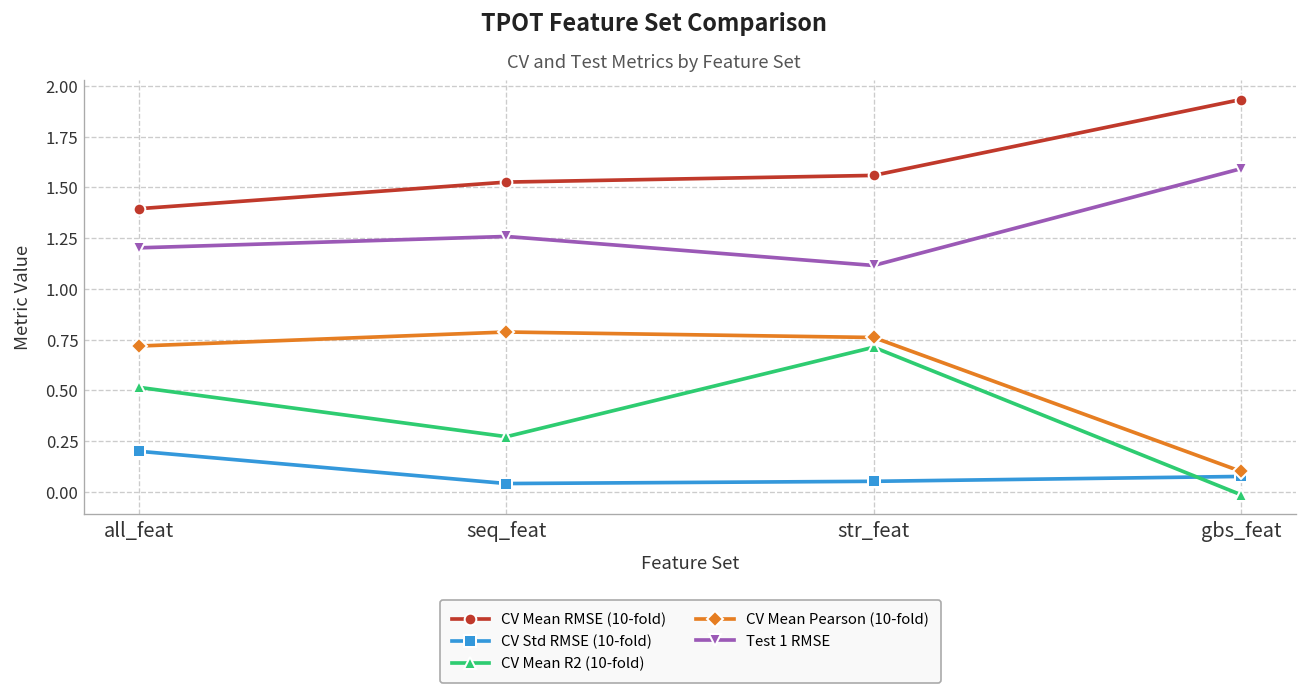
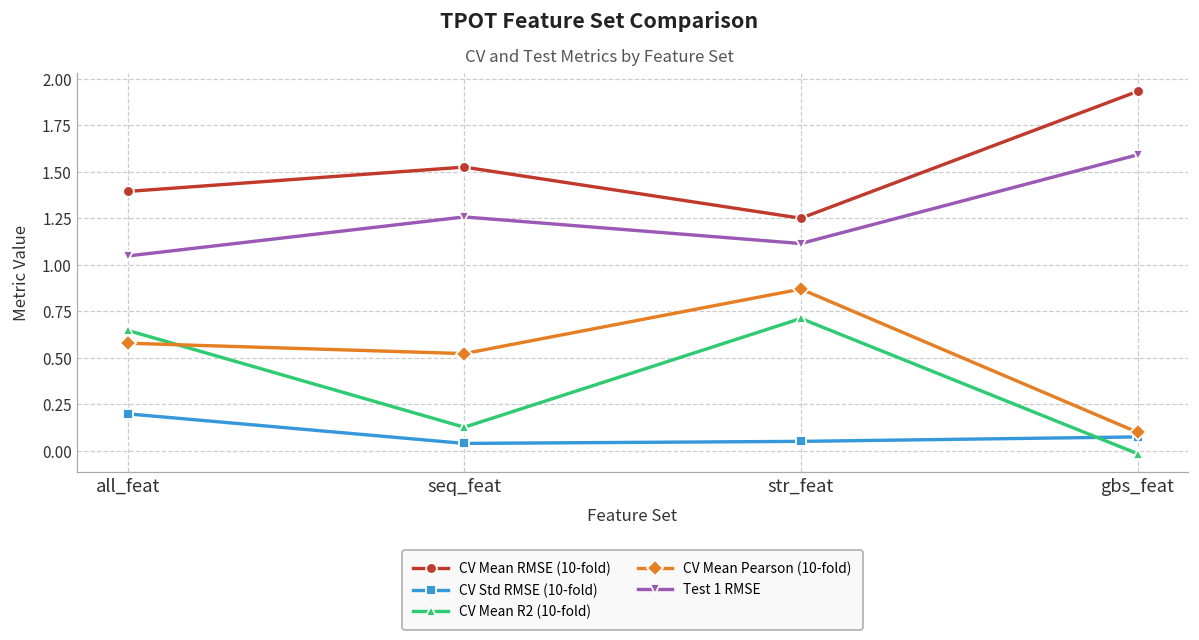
  {
    "CV Mean RMSE (10-fold)": {
      "all_feat": 1.40,
      "seq_feat": 1.53,
-     "str_feat": 1.56,
+     "str_feat": 1.25,
      "gbs_feat": 1.93
    },
    "CV Std RMSE (10-fold)": {
      "all_feat": 0.20,
      "seq_feat": 0.04,
      "str_feat": 0.05,
      "gbs_feat": 0.08
    },
    "CV Mean R2 (10-fold)": {
-     "all_feat": 0.51,
-     "seq_feat": 0.27,
+     "all_feat": 0.65,
+     "seq_feat": 0.13,
      "str_feat": 0.71,
      "gbs_feat": -0.02
    },
    "CV Mean Pearson (10-fold)": {
-     "all_feat": 0.72,
-     "seq_feat": 0.79,
-     "str_feat": 0.76,
+     "all_feat": 0.58,
+     "seq_feat": 0.52,
+     "str_feat": 0.87,
      "gbs_feat": 0.10
    },
    "Test 1 RMSE": {
-     "all_feat": 1.20,
+     "all_feat": 1.05,
      "seq_feat": 1.26,
      "str_feat": 1.12,
      "gbs_feat": 1.59
    }
  }
